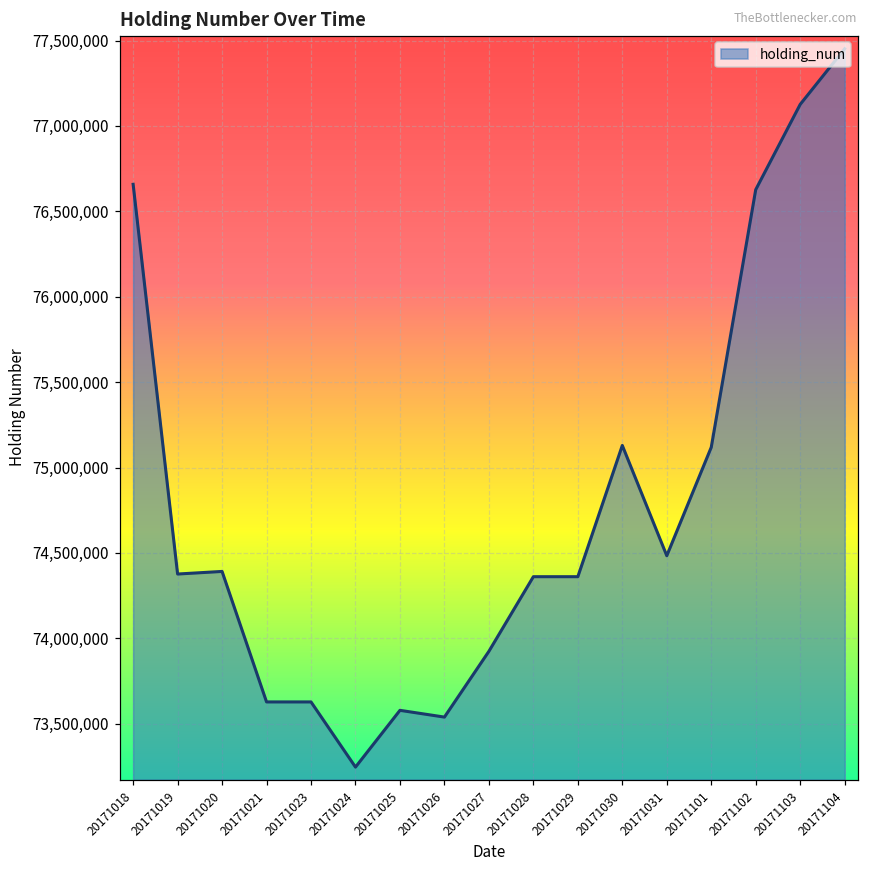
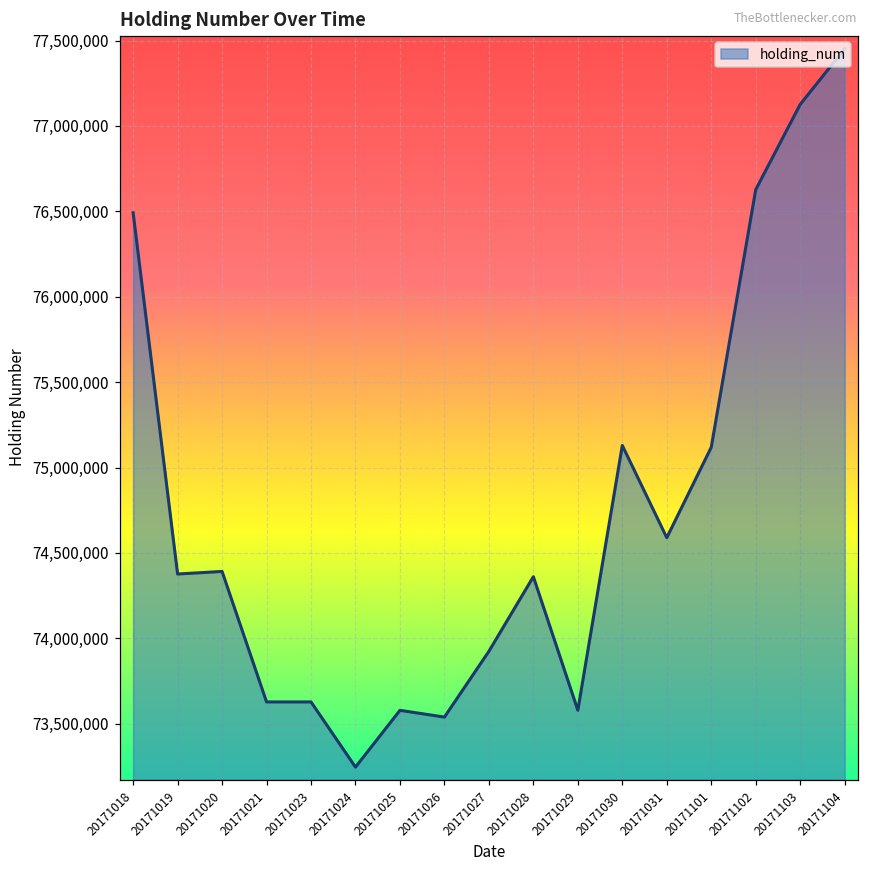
  {
-   "20171018": "76,660,000",
+   "20171018": "76,490,000",
    "20171019": "74,380,000",
    "20171020": "74,390,000",
    "20171021": "73,630,000",
    "20171023": "73,630,000",
    "20171024": "73,250,000",
    "20171025": "73,580,000",
    "20171026": "73,540,000",
    "20171027": "73,920,000",
    "20171028": "74,360,000",
-   "20171029": "74,360,000",
+   "20171029": "73,580,000",
    "20171030": "75,130,000",
-   "20171031": "74,480,000",
+   "20171031": "74,590,000",
    "20171101": "75,120,000",
    "20171102": "76,630,000",
    "20171103": "77,130,000"
  }
